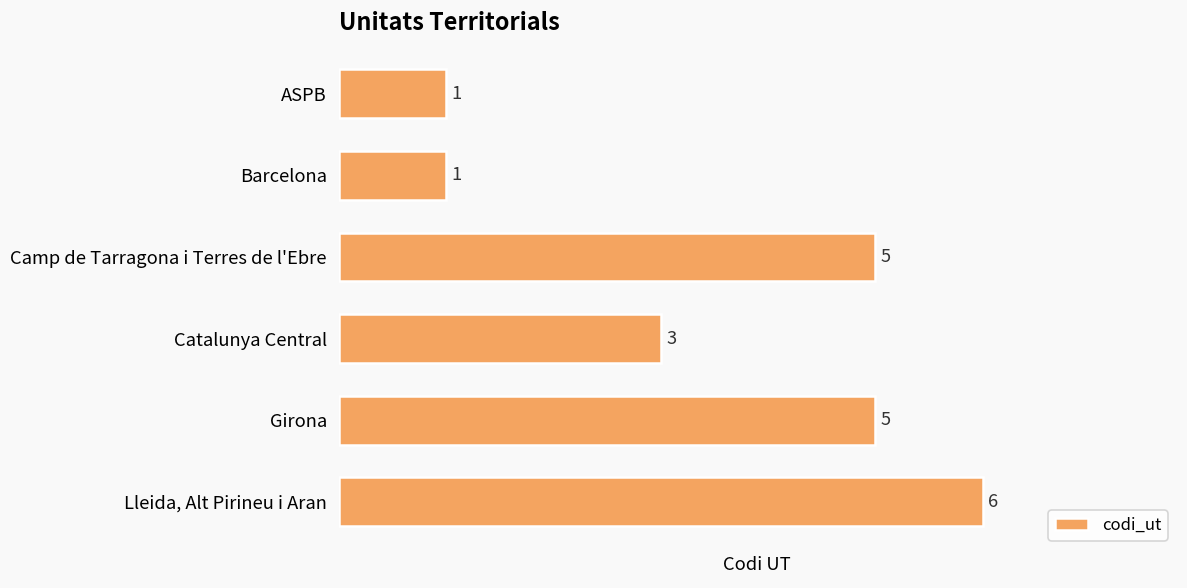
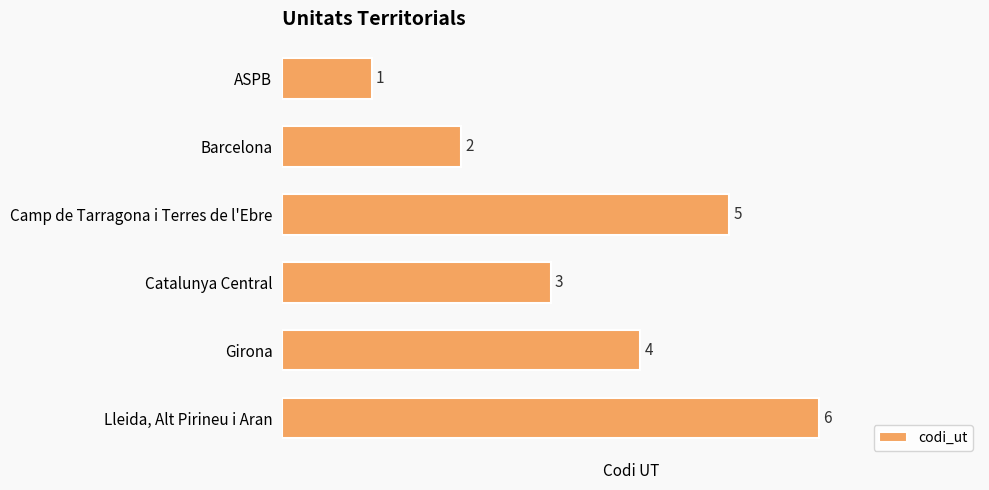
  {
    "ASPB": 1,
-   "Barcelona": 1,
+   "Barcelona": 2,
    "Camp de Tarragona i Terres de l'Ebre": 5,
    "Catalunya Central": 3,
-   "Girona": 5,
+   "Girona": 4,
    "Lleida, Alt Pirineu i Aran": 6
  }
